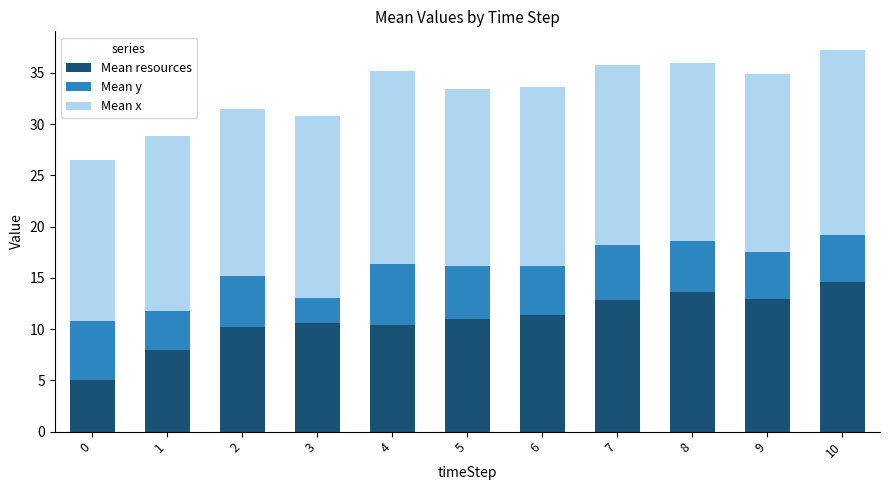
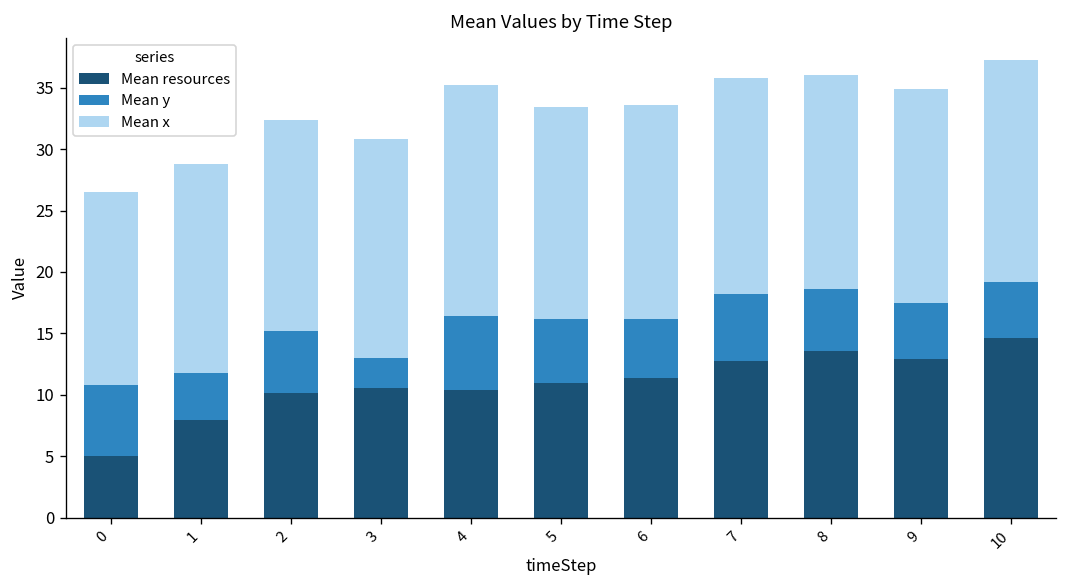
  {
    "Mean resources": {
      "0": 5.0,
      "1": 8.0,
      "2": 10.2,
      "3": 10.6,
      "4": 10.4,
      "5": 11.0,
      "6": 11.4,
      "7": 12.8,
      "8": 13.6,
      "9": 12.9,
      "10": 14.6
    },
    "Mean y": {
      "0": 5.8,
      "1": 3.8,
      "2": 5.0,
      "3": 2.4,
      "4": 6.0,
      "5": 5.2,
      "6": 4.8,
      "7": 5.4,
      "8": 5.0,
      "9": 4.6,
      "10": 4.6
    },
    "Mean x": {
      "0": 15.7,
      "1": 17.0,
-     "2": 16.3,
+     "2": 17.2,
      "3": 17.8,
      "4": 18.8,
      "5": 17.2,
      "6": 17.4,
      "7": 17.6,
      "8": 17.4,
      "9": 17.4,
      "10": 18.0
    }
  }
